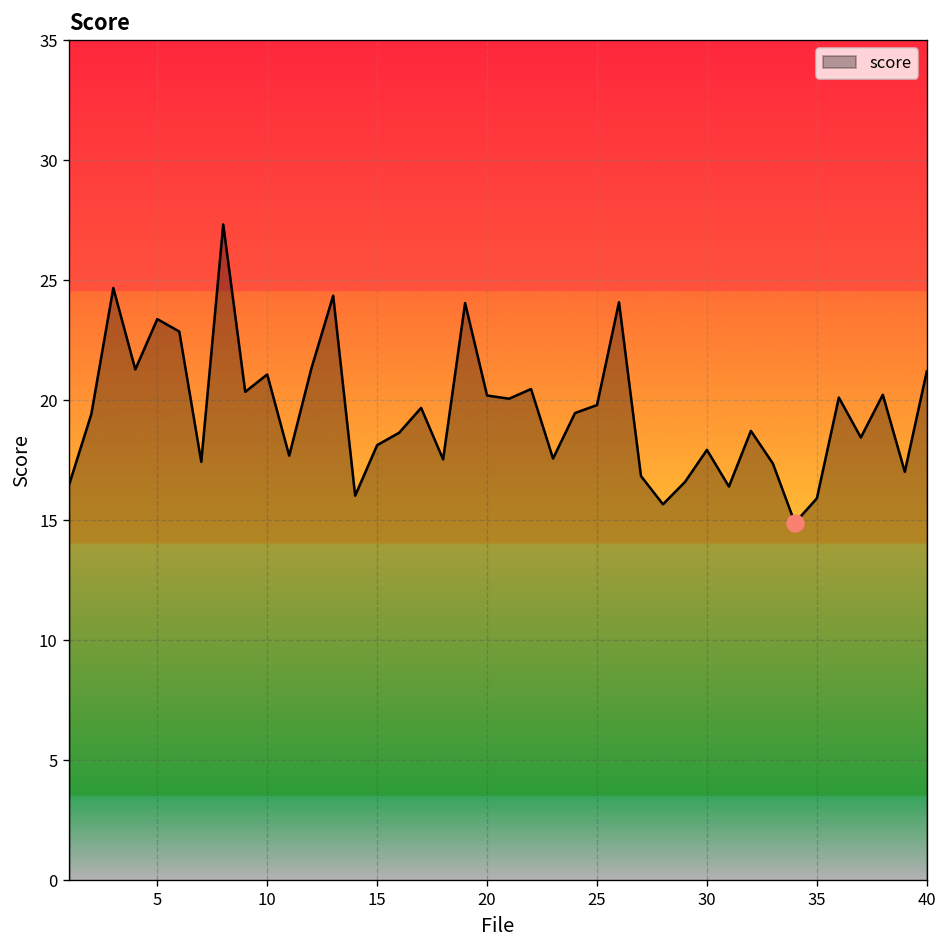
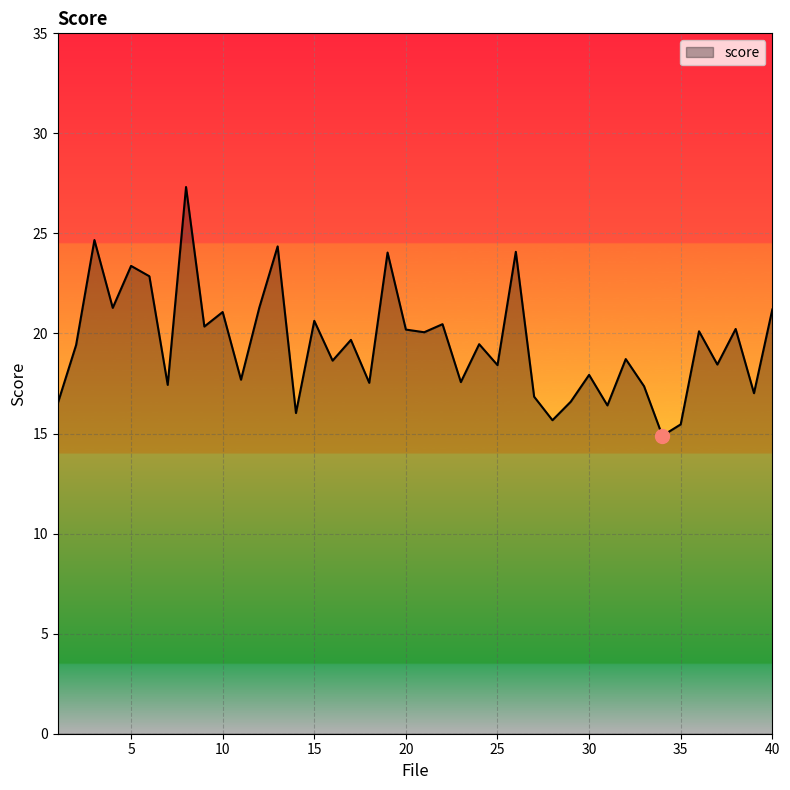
  {
    "score": {
      "5": 23.4,
      "10": 21.1,
-     "15": 18.1,
+     "15": 20.6,
      "20": 20.2,
-     "25": 19.8,
+     "25": 18.4,
      "30": 17.9,
-     "35": 15.9,
+     "35": 15.5,
      "40": 21.2
    }
  }
